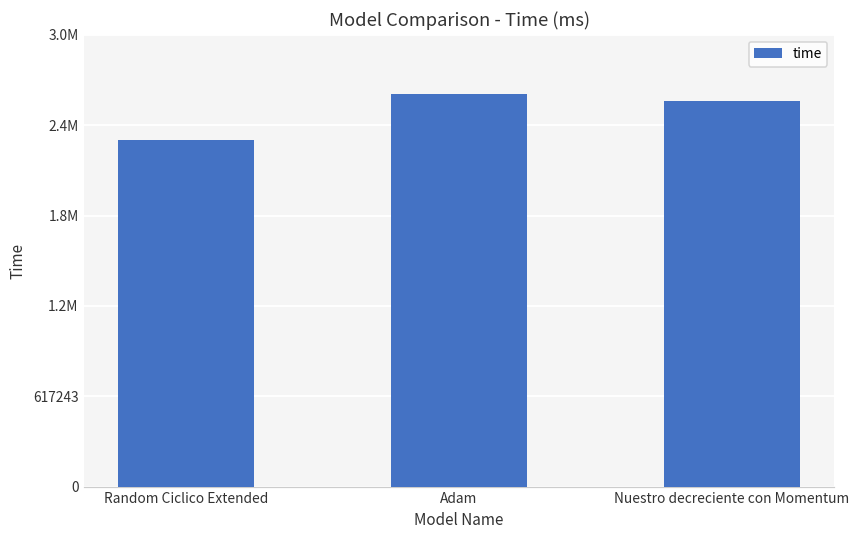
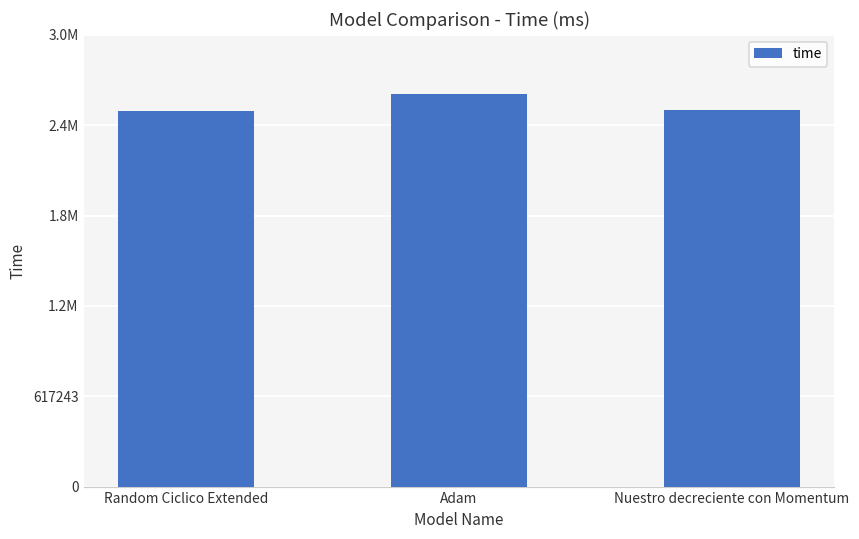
  {
-   "Random Ciclico Extended": 2370000,
+   "Random Ciclico Extended": 2560000,
    "Adam": 2680000,
-   "Nuestro decreciente con Momentum": 2630000
+   "Nuestro decreciente con Momentum": 2570000
  }
